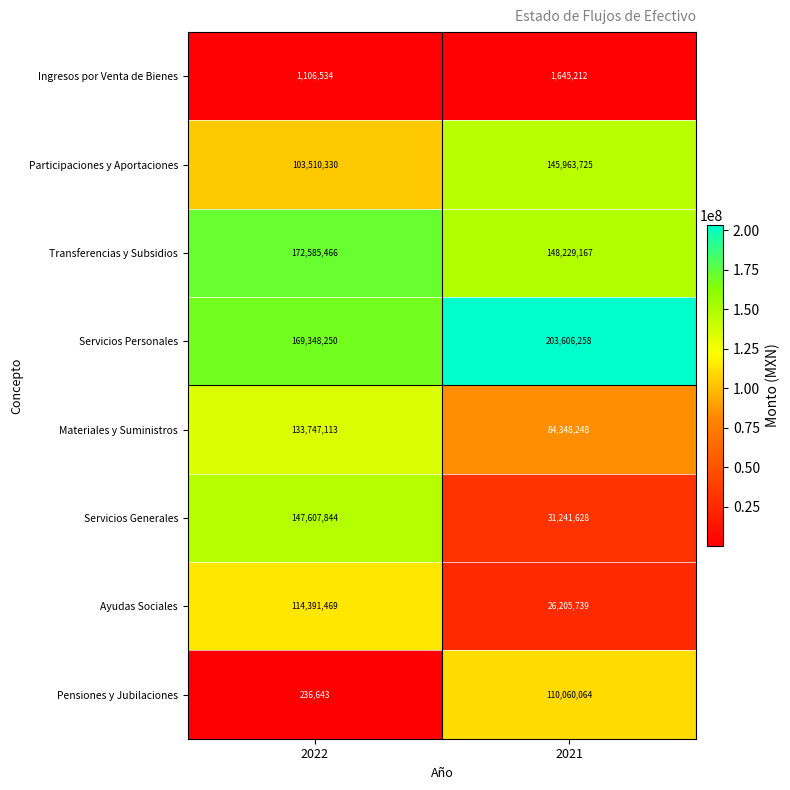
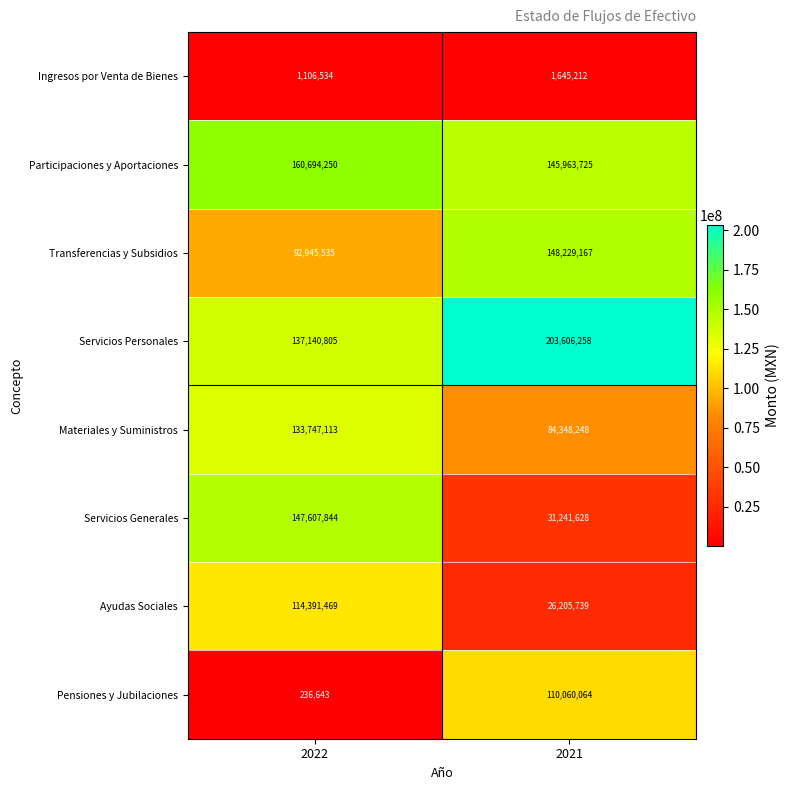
  {
    "Ingresos por Venta de Bienes": {
      "2022": "1,106,534",
      "2021": "1,645,212"
    },
    "Participaciones y Aportaciones": {
-     "2022": "103,510,330",
+     "2022": "160,694,250",
      "2021": "145,963,725"
    },
    "Transferencias y Subsidios": {
-     "2022": "172,585,466",
+     "2022": "92,945,535",
      "2021": "148,229,167"
    },
    "Servicios Personales": {
-     "2022": "169,348,250",
+     "2022": "137,140,805",
      "2021": "203,606,258"
    },
    "Materiales y Suministros": {
      "2022": "133,747,113",
      "2021": "84,348,248"
    },
    "Servicios Generales": {
      "2022": "147,607,844",
      "2021": "31,241,628"
    },
    "Ayudas Sociales": {
      "2022": "114,391,469",
      "2021": "26,205,739"
    },
    "Pensiones y Jubilaciones": {
      "2022": "236,643",
      "2021": "110,060,064"
    }
  }
